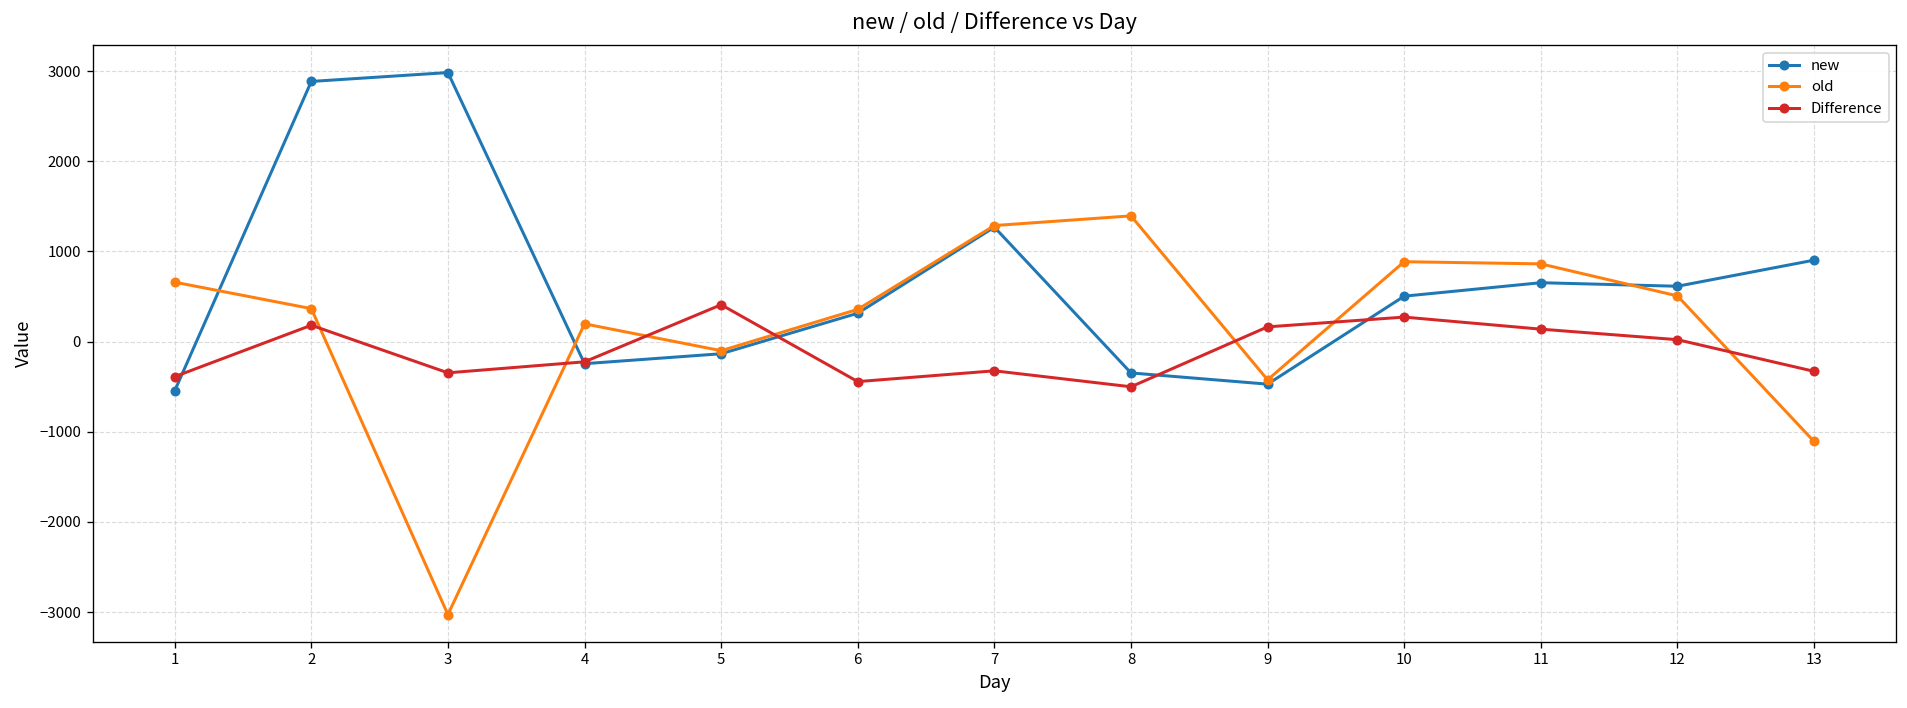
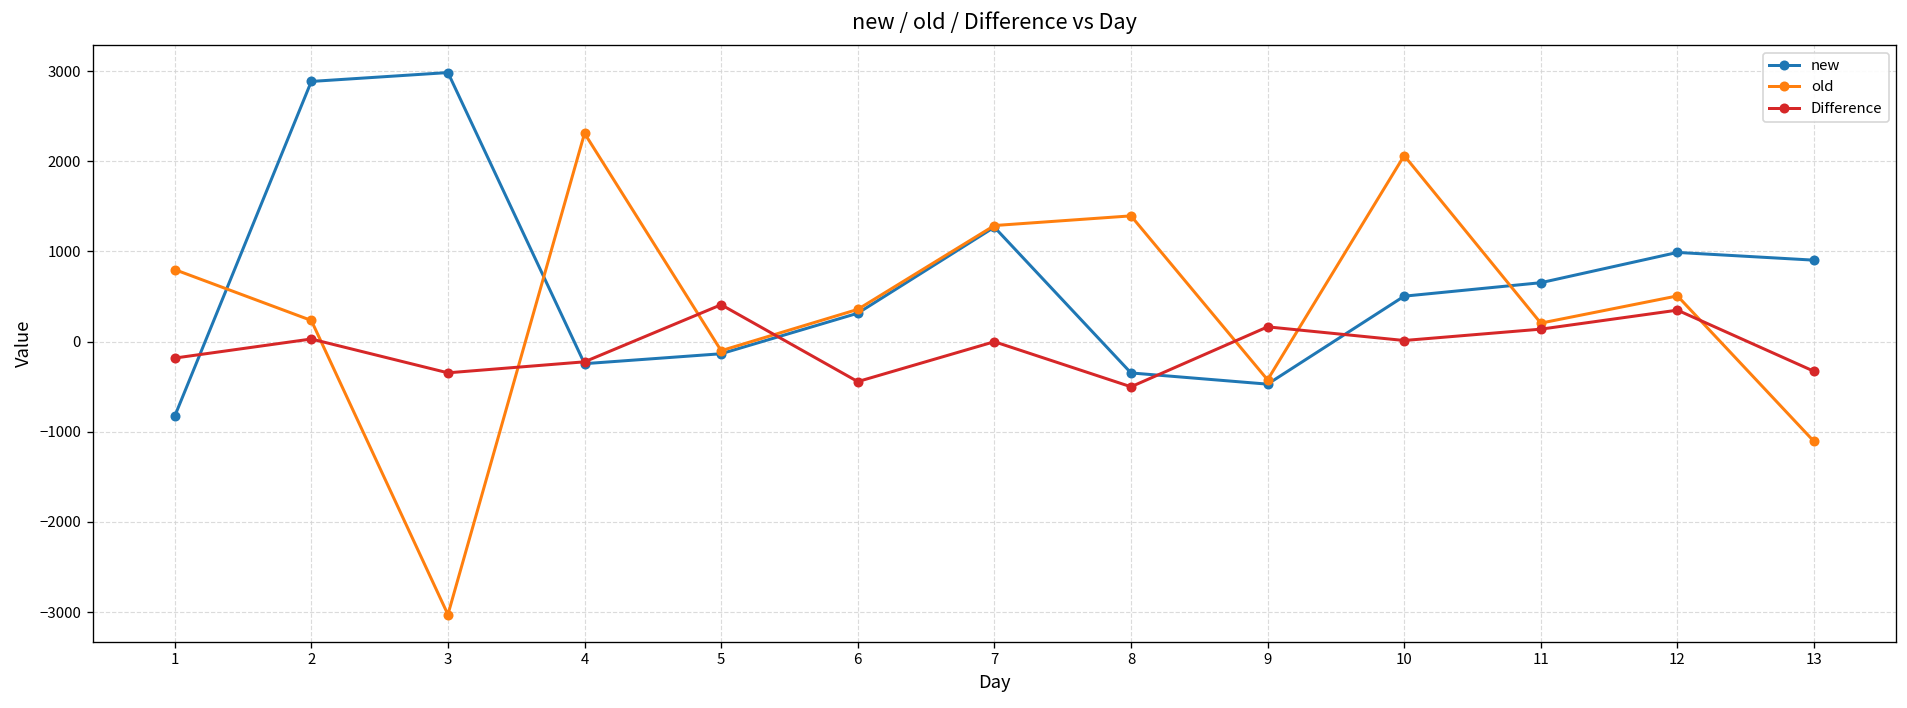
  {
    "new": {
-     "1": -500,
+     "1": -800,
      "2": 2900,
      "3": 3000,
      "5": -100,
      "6": 300,
      "8": -300,
      "9": -500,
      "10": 500,
      "11": 700,
-     "12": 600,
+     "12": 1000,
      "13": 900
    },
    "old": {
-     "1": 700,
-     "2": 400,
+     "1": 800,
+     "2": 200,
      "3": -3000,
-     "4": 200,
+     "4": 2300,
      "5": -100,
      "6": 400,
      "8": 1400,
      "9": -400,
-     "10": 900,
-     "11": 900,
+     "10": 2100,
+     "11": 200,
      "12": 500,
      "13": -1100
    },
    "Difference": {
-     "1": -400,
-     "2": 200,
+     "1": -200,
+     "2": 0,
      "3": -300,
      "5": 400,
      "6": -400,
-     "7": -300,
+     "7": 0,
      "8": -500,
      "9": 200,
-     "10": 300,
+     "10": 0,
      "11": 100,
-     "12": 0,
+     "12": 300,
      "13": -300
    }
  }
